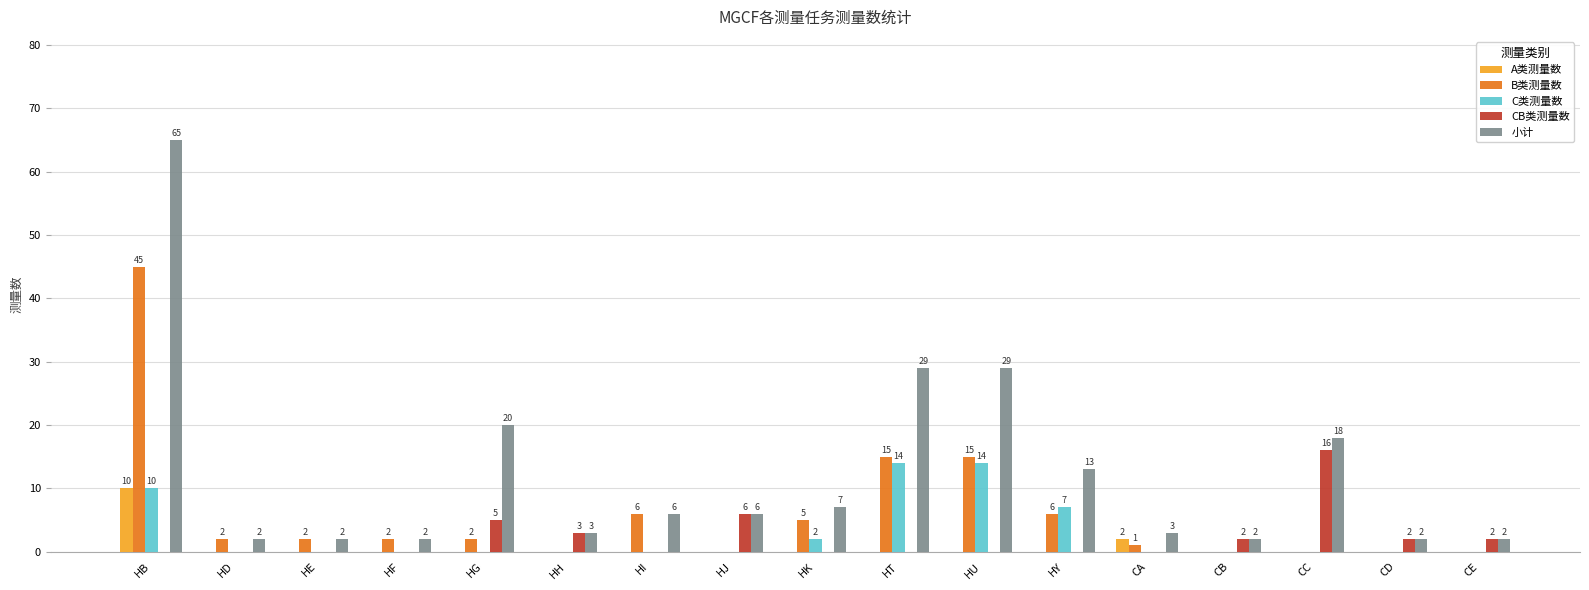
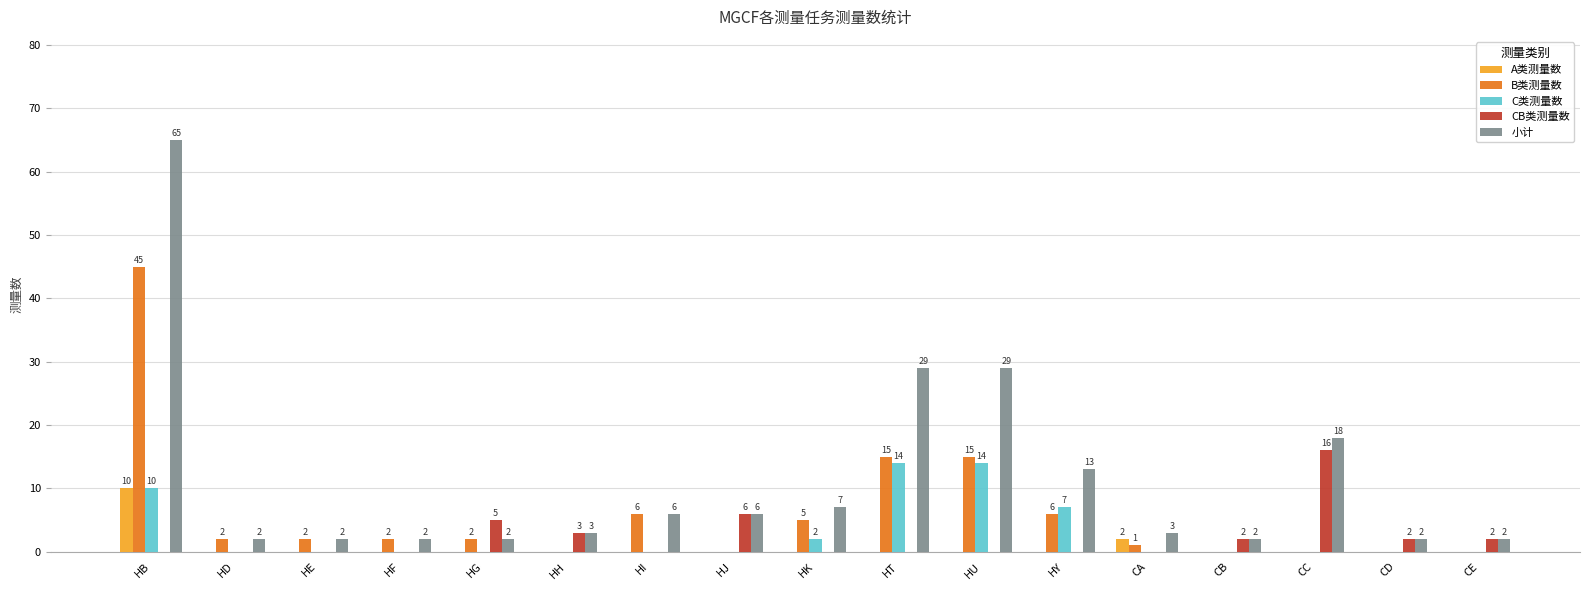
  {
    "C类测量数": {
      "HB": 10,
      "HK": 2,
      "HT": 14,
      "HU": 14,
      "HY": 7
    },
    "CB类测量数": {
      "HG": 5,
      "HH": 3,
      "HJ": 6,
      "CB": 2,
      "CC": 16,
      "CD": 2,
      "CE": 2
    },
    "小计": {
      "HB": 65,
      "HD": 2,
      "HE": 2,
      "HF": 2,
-     "HG": 20,
+     "HG": 2,
      "HH": 3,
      "HI": 6,
      "HJ": 6,
      "HK": 7,
      "HT": 29,
      "HU": 29,
      "HY": 13,
      "CA": 3,
      "CB": 2,
      "CC": 18,
      "CD": 2,
      "CE": 2
    }
  }
